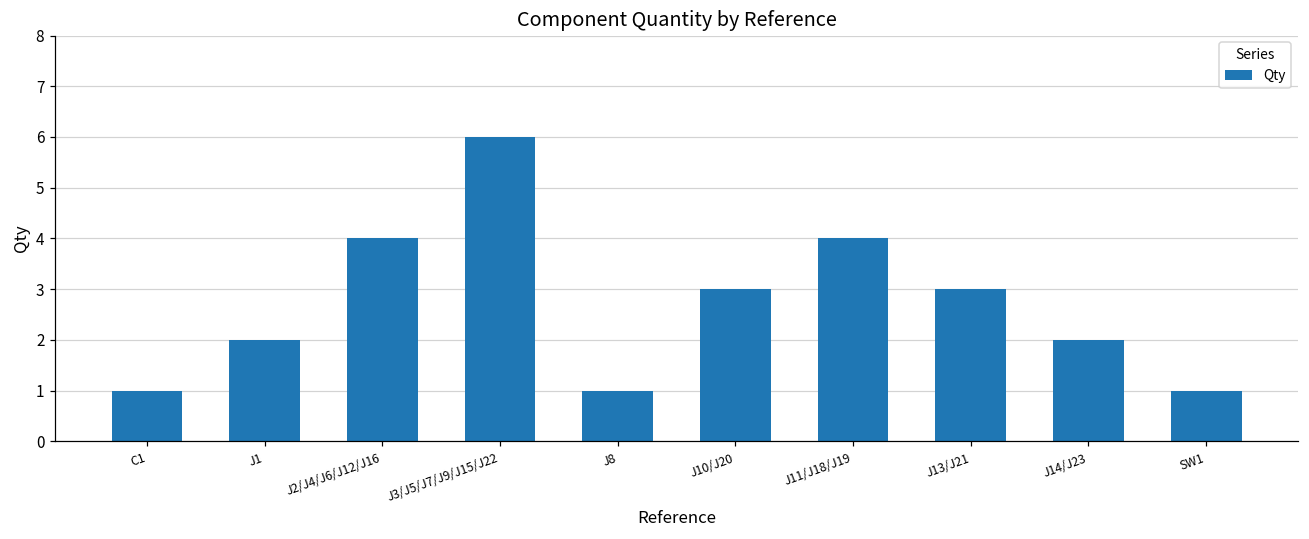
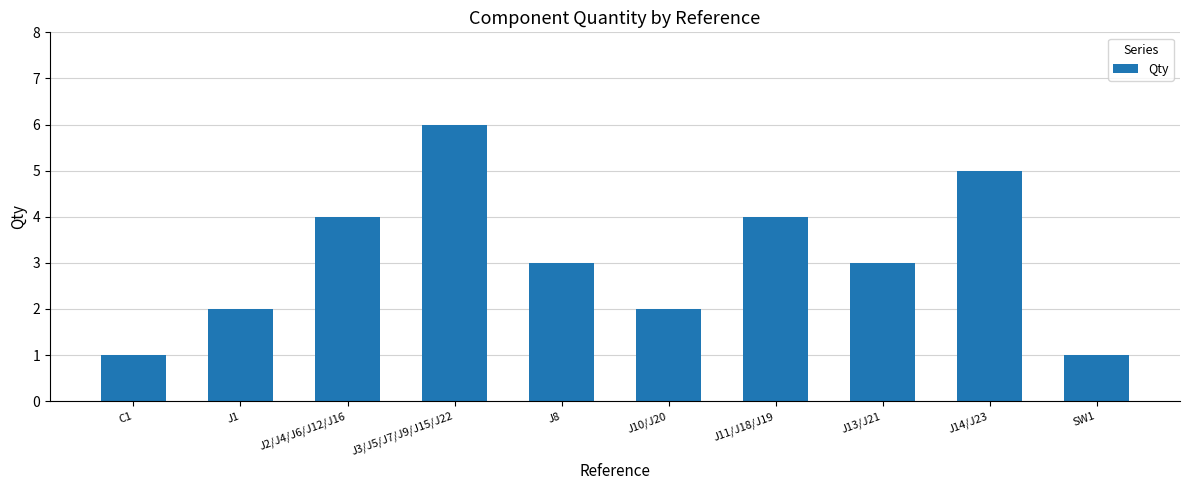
  {
    "C1": 1,
    "J1": 2,
    "J2/J4/J6/J12/J16": 4,
    "J3/J5/J7/J9/J15/J22": 6,
-   "J8": 1,
-   "J10/J20": 3,
+   "J8": 3,
+   "J10/J20": 2,
    "J11/J18/J19": 4,
    "J13/J21": 3,
-   "J14/J23": 2,
+   "J14/J23": 5,
    "SW1": 1
  }
